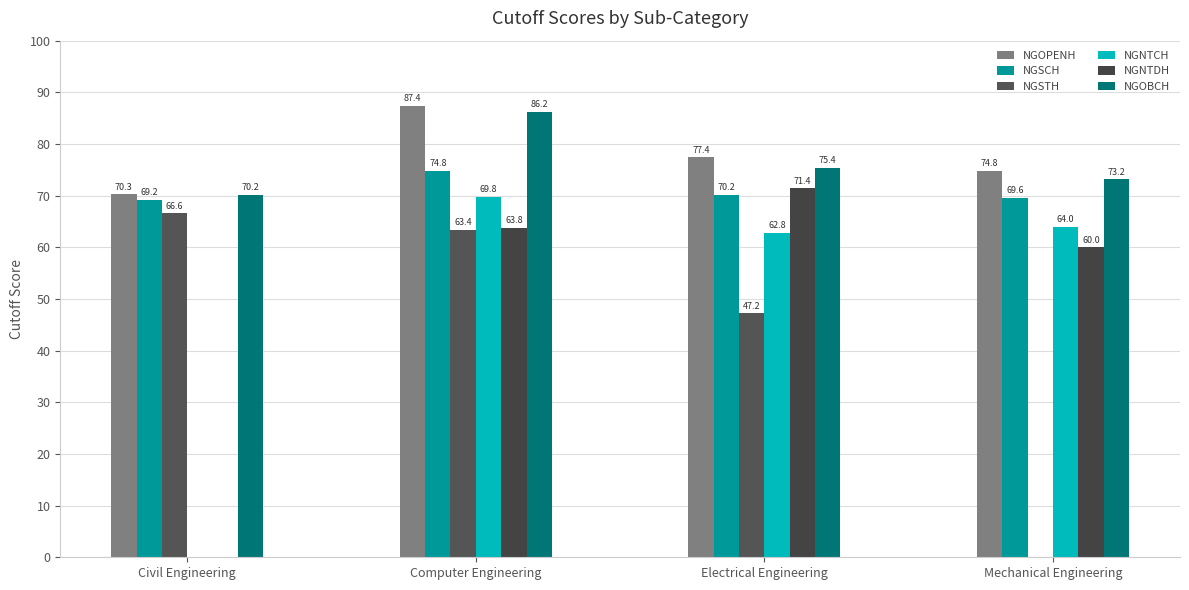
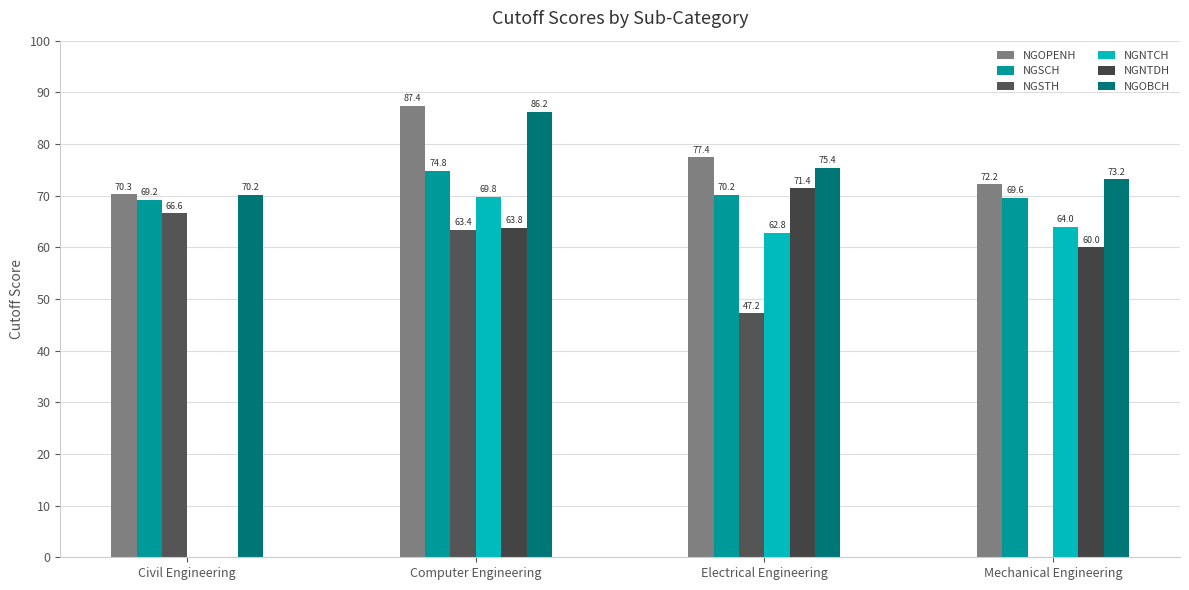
  {
    "NGOPENH": {
      "Civil Engineering": 70.3,
      "Computer Engineering": 87.4,
      "Electrical Engineering": 77.4,
-     "Mechanical Engineering": 74.8
+     "Mechanical Engineering": 72.2
    }
  }
